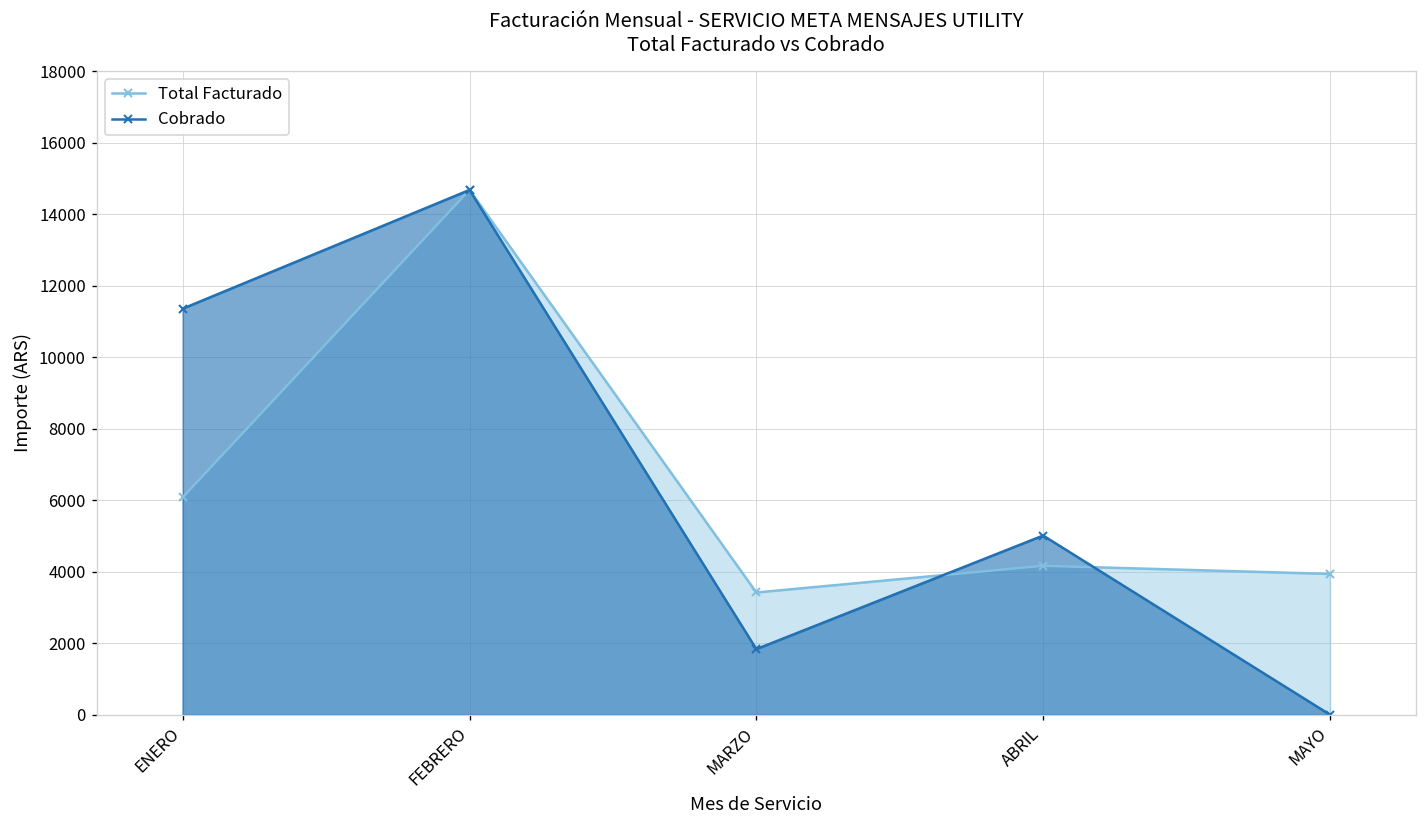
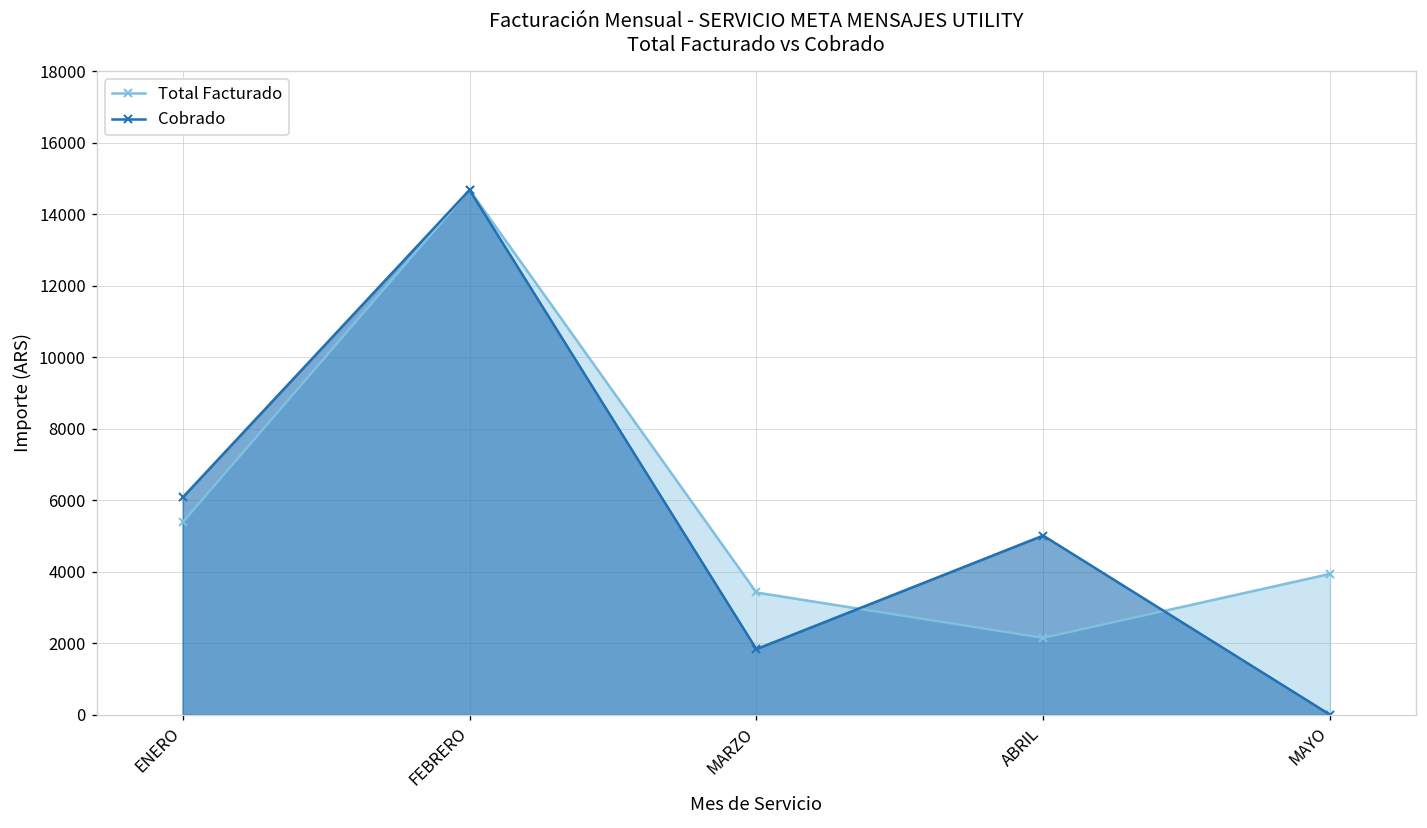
  {
    "Total Facturado": {
-     "ENERO": 6100,
+     "ENERO": 5400,
      "MARZO": 3400,
-     "ABRIL": 4200,
+     "ABRIL": 2100,
      "MAYO": 3900
    },
    "Cobrado": {
-     "ENERO": 11400,
+     "ENERO": 6100,
      "MARZO": 1800,
      "ABRIL": 5000,
      "MAYO": 0
    }
  }
